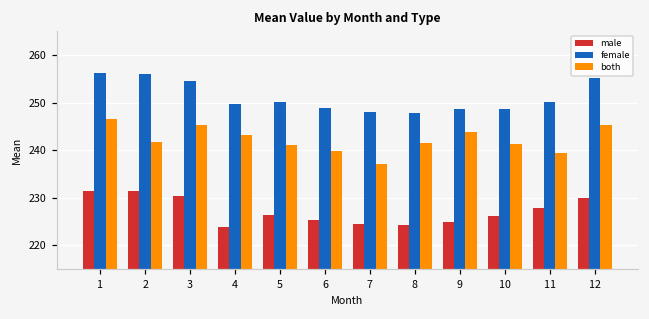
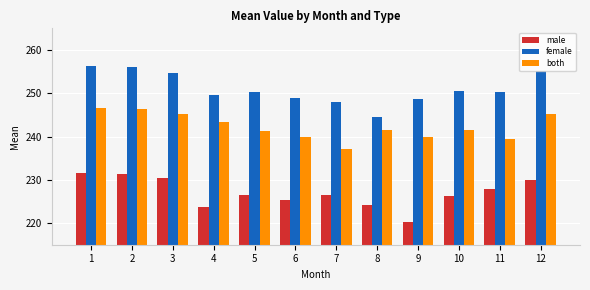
  {
    "male": {
      "1": 232,
      "2": 231,
      "3": 230,
      "4": 224,
      "5": 226,
      "6": 225,
-     "7": 225,
+     "7": 227,
      "8": 224,
-     "9": 225,
+     "9": 220,
      "10": 226,
      "11": 228,
      "12": 230
    },
    "female": {
      "1": 256,
      "2": 256,
      "3": 255,
      "4": 250,
      "5": 250,
      "6": 249,
      "7": 248,
-     "8": 248,
+     "8": 245,
      "9": 249,
-     "10": 249,
+     "10": 251,
      "11": 250
    },
    "both": {
      "1": 247,
-     "2": 242,
+     "2": 246,
      "3": 245,
      "4": 243,
      "5": 241,
      "6": 240,
      "7": 237,
      "8": 241,
-     "9": 244,
+     "9": 240,
      "10": 241,
      "11": 239,
      "12": 245
    }
  }
